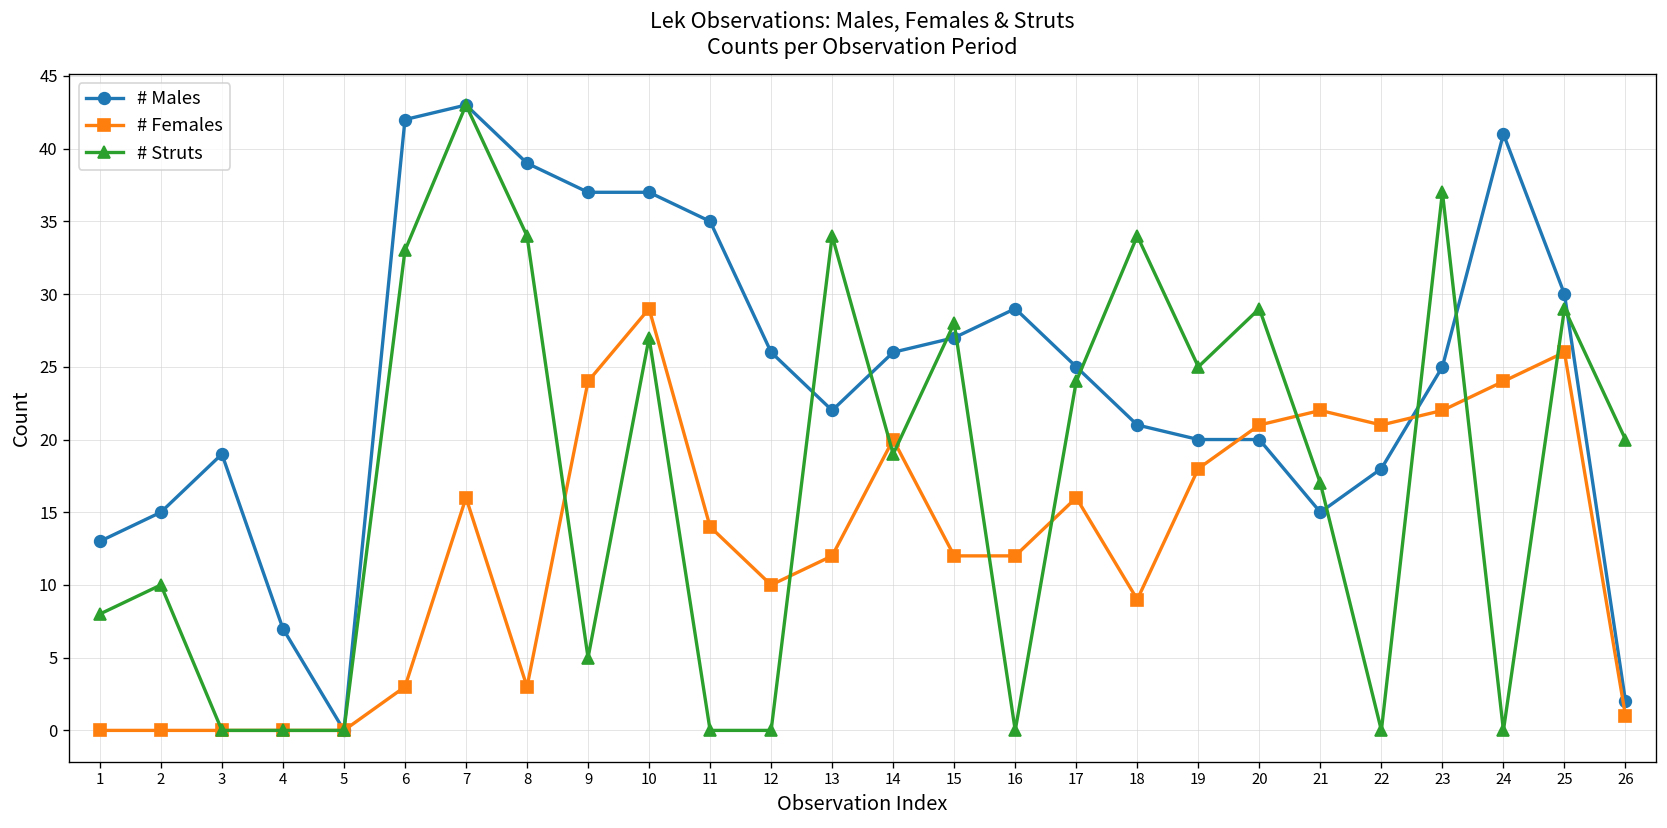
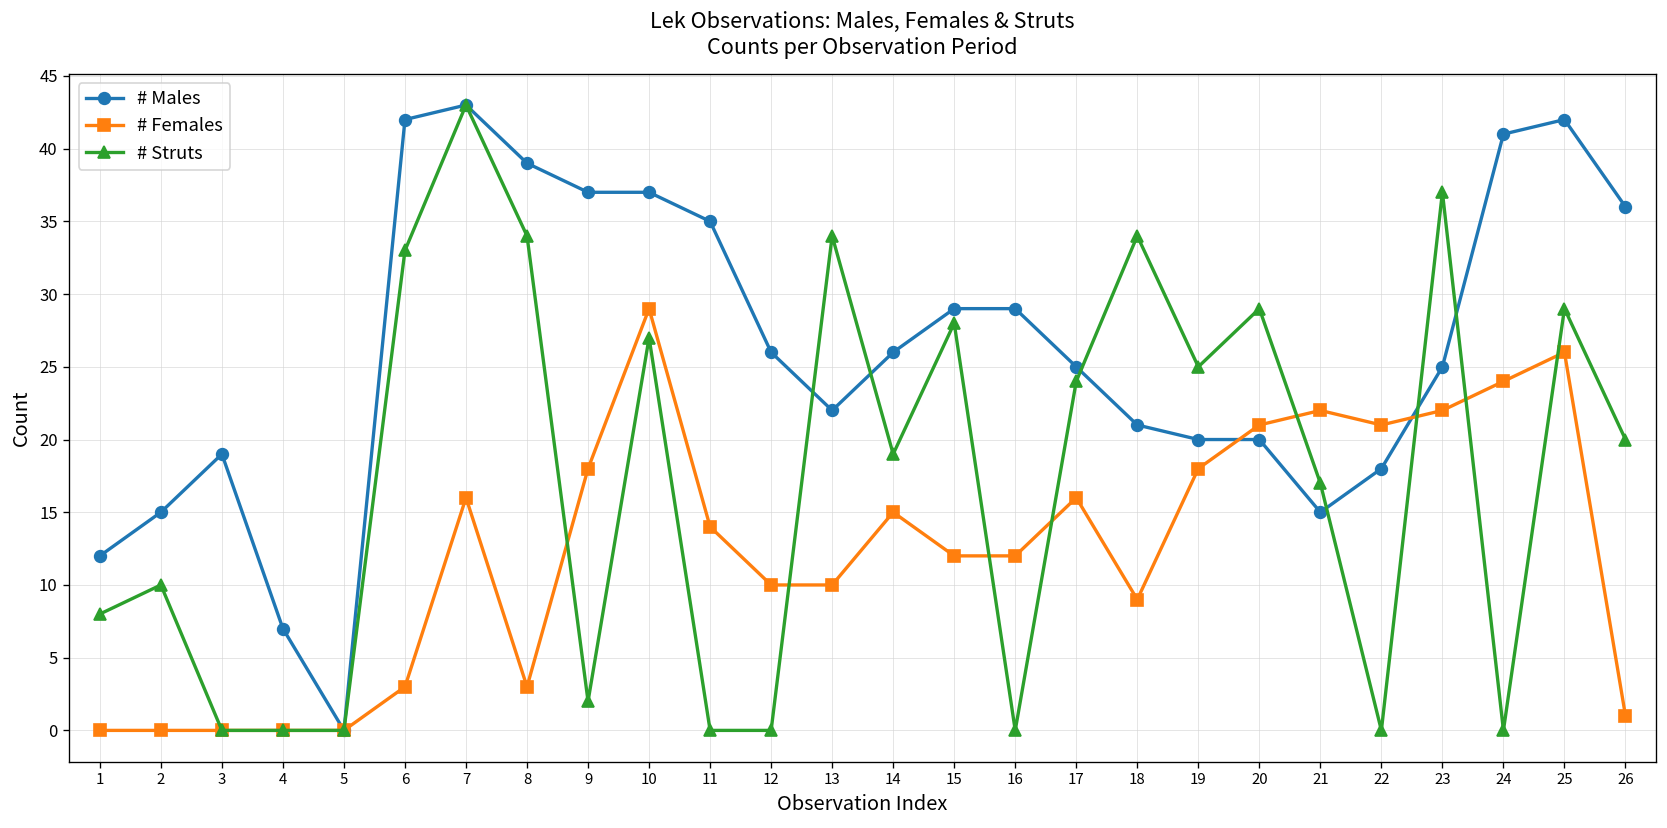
  {
    "# Males": {
-     "1": 13,
+     "1": 12,
      "2": 15,
      "3": 19,
      "4": 7,
      "6": 42,
      "8": 39,
      "9": 37,
      "10": 37,
      "11": 35,
      "12": 26,
      "13": 22,
      "14": 26,
-     "15": 27,
+     "15": 29,
      "16": 29,
      "17": 25,
      "18": 21,
      "19": 20,
      "20": 20,
      "21": 15,
      "22": 18,
      "23": 25,
      "24": 41,
-     "25": 30,
-     "26": 2
+     "25": 42,
+     "26": 36
    },
    "# Females": {
      "1": 0,
      "2": 0,
      "6": 3,
      "7": 16,
      "8": 3,
-     "9": 24,
+     "9": 18,
      "10": 29,
      "11": 14,
      "12": 10,
-     "13": 12,
-     "14": 20,
+     "13": 10,
+     "14": 15,
      "15": 12,
      "16": 12,
      "17": 16,
      "18": 9,
      "19": 18,
      "20": 21,
      "21": 22,
      "22": 21,
      "23": 22,
      "24": 24,
      "25": 26,
      "26": 1
    },
    "# Struts": {
      "1": 8,
      "2": 10,
      "6": 33,
      "8": 34,
-     "9": 5,
+     "9": 2,
      "10": 27,
      "11": 0,
      "12": 0,
      "13": 34,
      "14": 19,
      "15": 28,
      "16": 0,
      "17": 24,
      "18": 34,
      "19": 25,
      "20": 29,
      "21": 17,
      "22": 0,
      "23": 37,
      "24": 0,
      "25": 29,
      "26": 20
    }
  }
